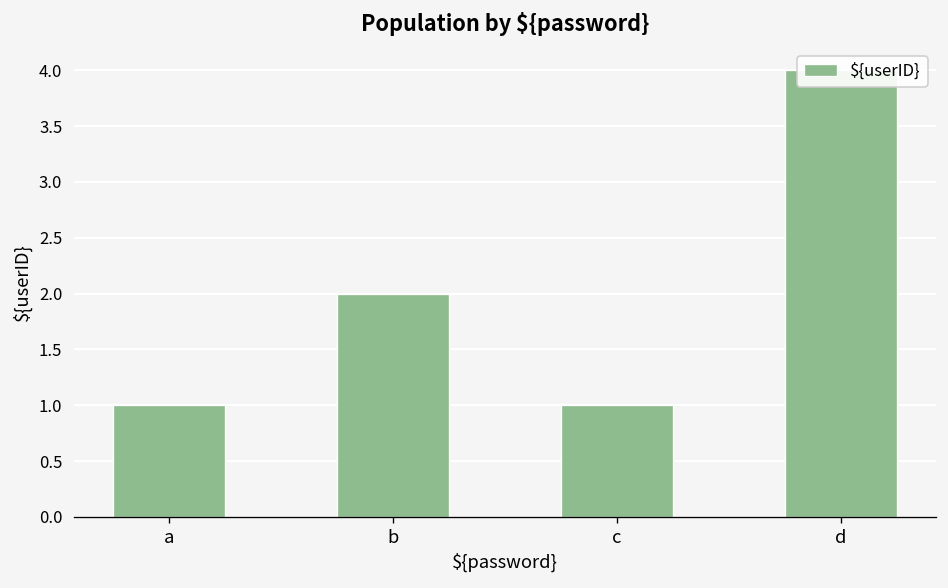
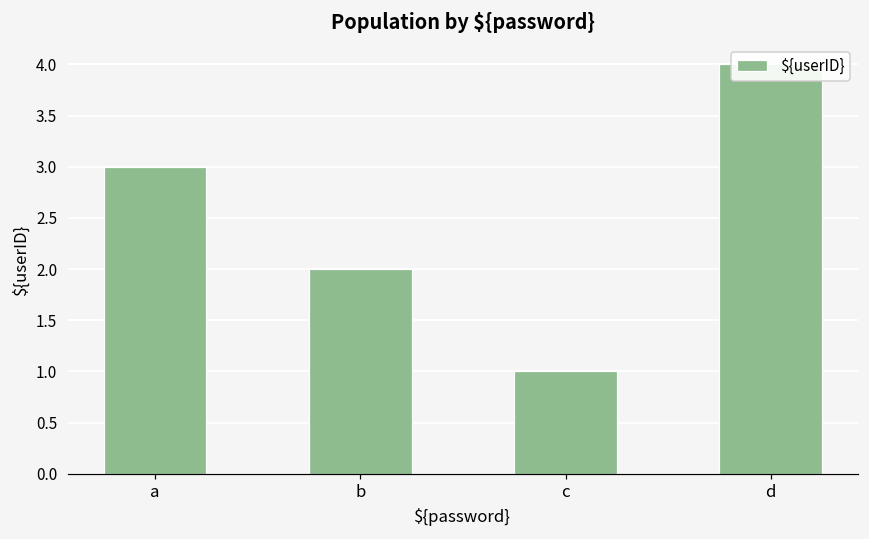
  {
-   "a": 1,
+   "a": 3,
    "b": 2,
    "c": 1
  }
